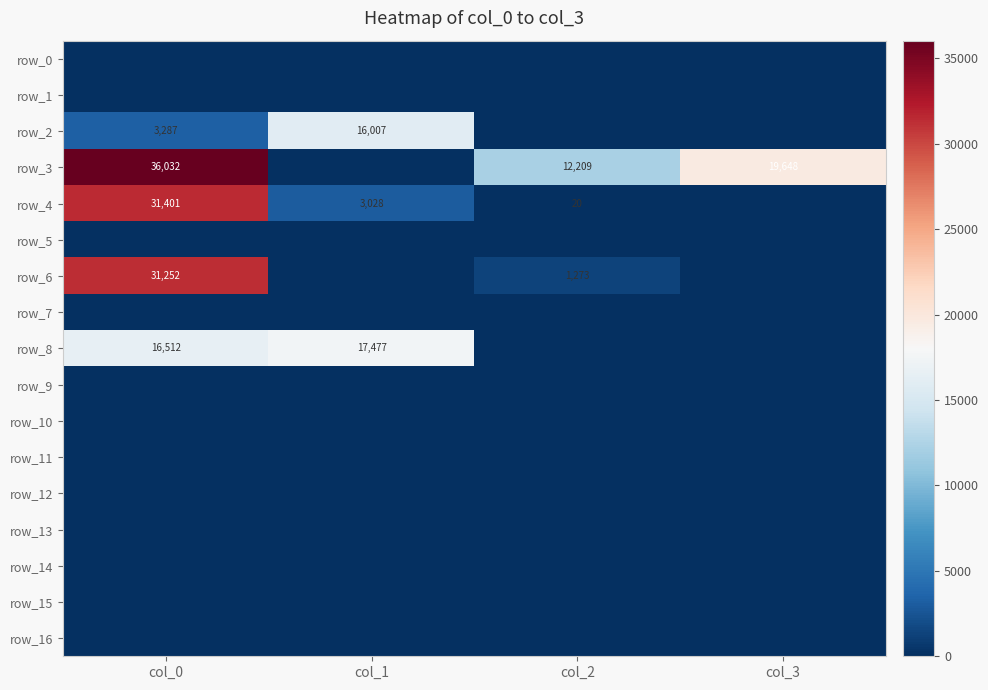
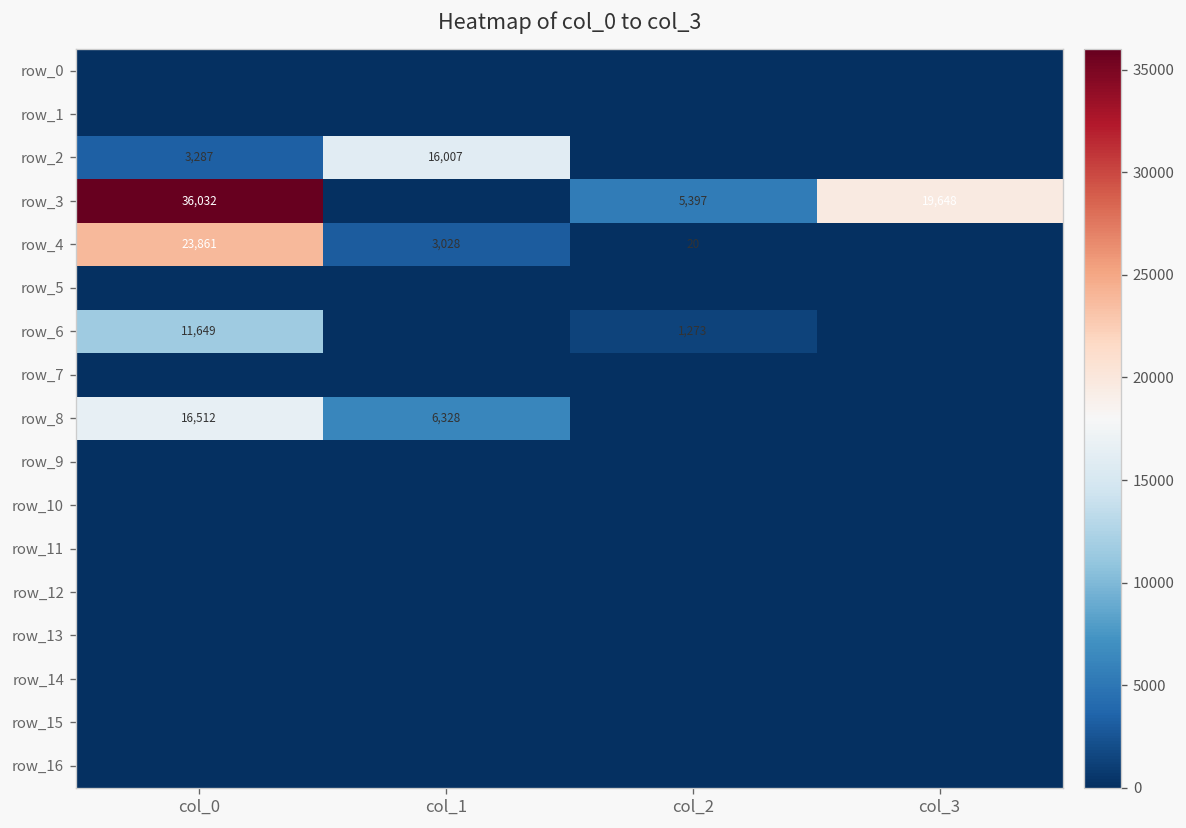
  {
    "row_2": {
      "col_0": "3,287",
      "col_1": "16,007"
    },
    "row_3": {
      "col_0": "36,032",
-     "col_2": "12,209"
+     "col_2": "5,397"
    },
    "row_4": {
-     "col_0": "31,401",
+     "col_0": "23,861",
      "col_1": "3,028"
    },
    "row_6": {
-     "col_0": "31,252",
+     "col_0": "11,649",
      "col_2": "1,273"
    },
    "row_8": {
      "col_0": "16,512",
-     "col_1": "17,477"
+     "col_1": "6,328"
    }
  }
